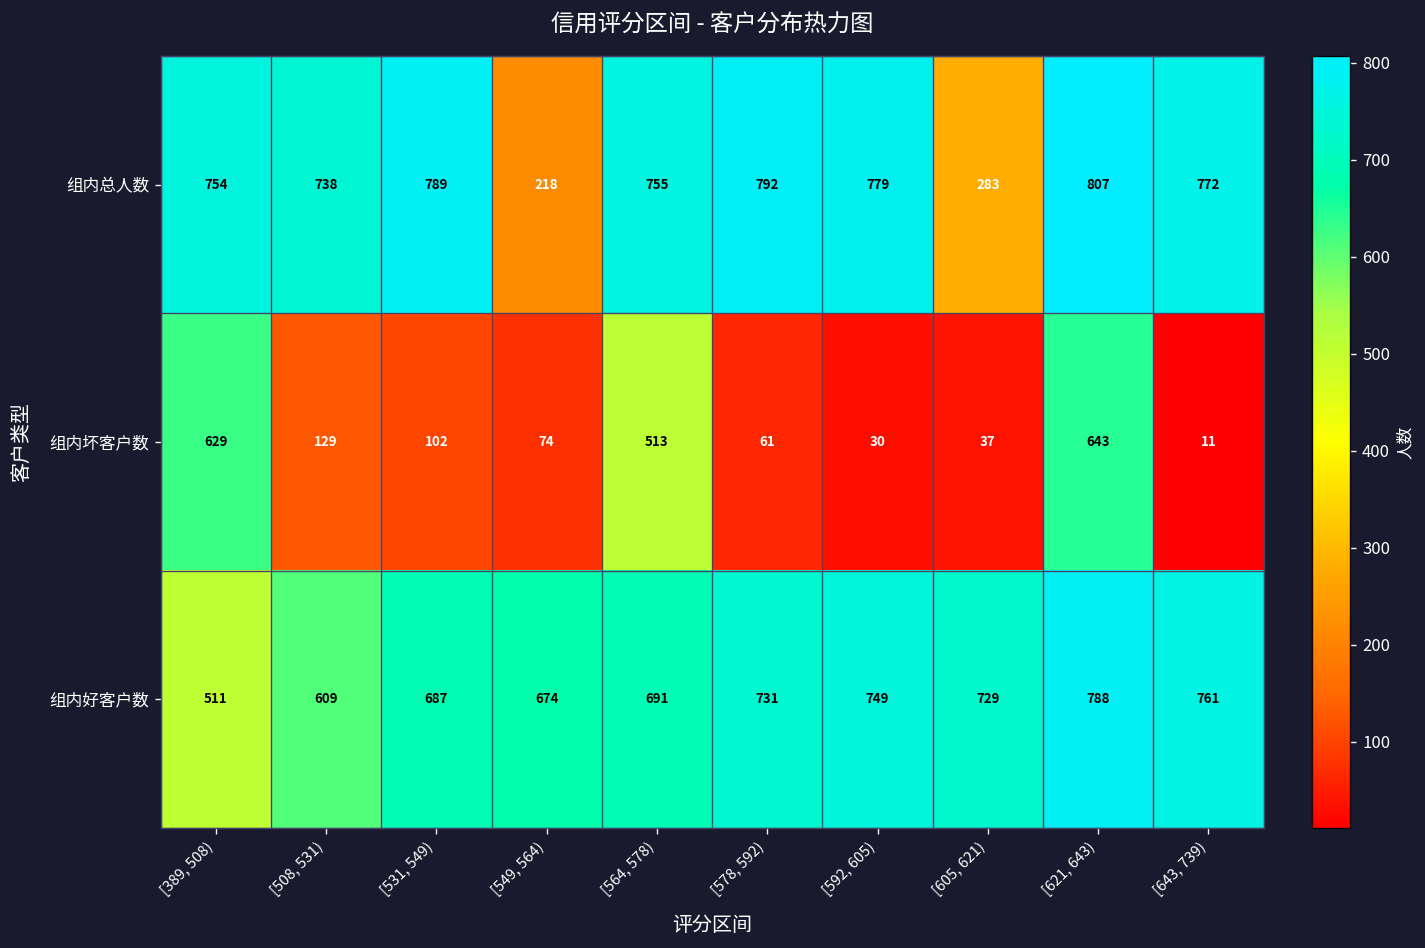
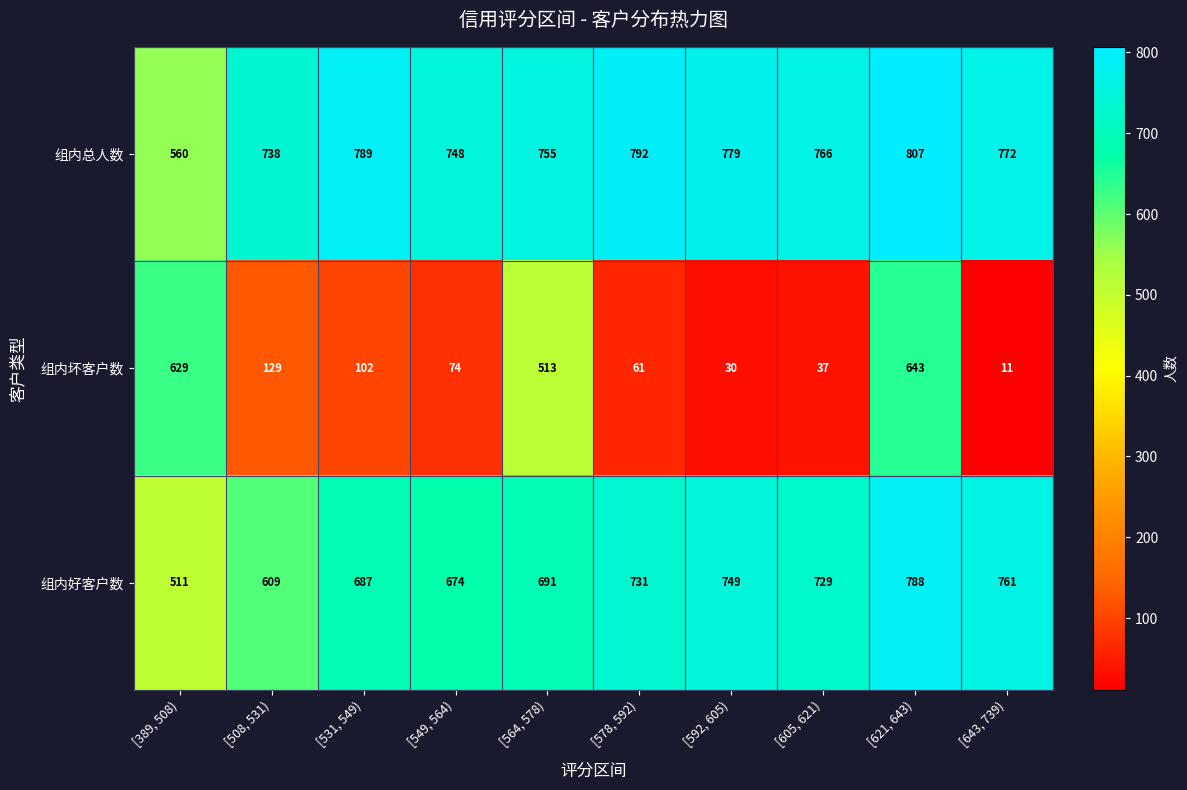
  {
    "组内总人数": {
-     "[389, 508)": 754,
+     "[389, 508)": 560,
      "[508, 531)": 738,
      "[531, 549)": 789,
-     "[549, 564)": 218,
+     "[549, 564)": 748,
      "[564, 578)": 755,
      "[578, 592)": 792,
      "[592, 605)": 779,
-     "[605, 621)": 283,
+     "[605, 621)": 766,
      "[621, 643)": 807,
      "[643, 739)": 772
    },
    "组内坏客户数": {
      "[389, 508)": 629,
      "[508, 531)": 129,
      "[531, 549)": 102,
      "[549, 564)": 74,
      "[564, 578)": 513,
      "[578, 592)": 61,
      "[592, 605)": 30,
      "[605, 621)": 37,
      "[621, 643)": 643,
      "[643, 739)": 11
    },
    "组内好客户数": {
      "[389, 508)": 511,
      "[508, 531)": 609,
      "[531, 549)": 687,
      "[549, 564)": 674,
      "[564, 578)": 691,
      "[578, 592)": 731,
      "[592, 605)": 749,
      "[605, 621)": 729,
      "[621, 643)": 788,
      "[643, 739)": 761
    }
  }
